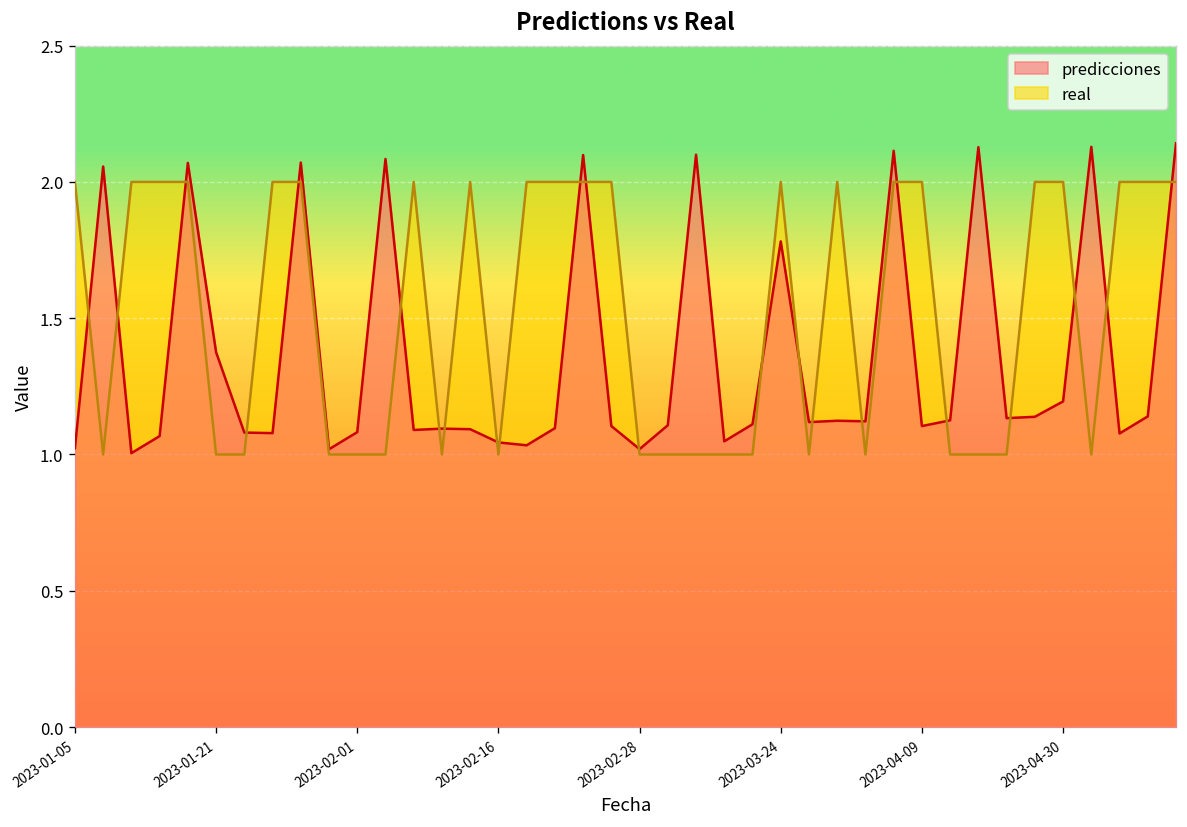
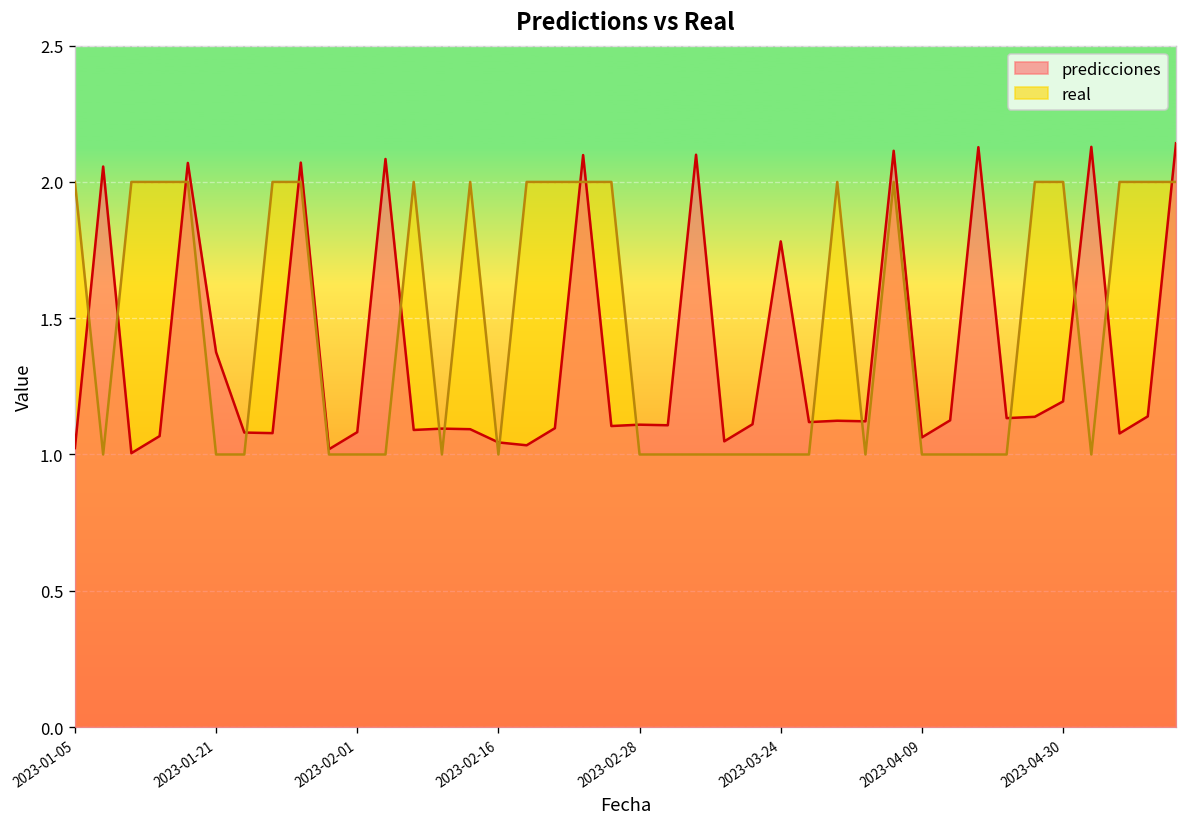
  {
    "real": {
      "2023-01-05": 2,
      "2023-01-21": 1,
      "2023-02-01": 1,
      "2023-02-16": 1,
      "2023-02-28": 1,
-     "2023-03-24": 2,
-     "2023-04-09": 2,
+     "2023-03-24": 1,
+     "2023-04-09": 1,
      "2023-04-30": 2
    },
    "predicciones": {
      "2023-01-05": 1.02,
      "2023-01-21": 1.38,
      "2023-02-01": 1.08,
      "2023-02-16": 1.04,
-     "2023-02-28": 1.02,
+     "2023-02-28": 1.11,
      "2023-03-24": 1.78,
-     "2023-04-09": 1.10,
+     "2023-04-09": 1.06,
      "2023-04-30": 1.19
    }
  }
